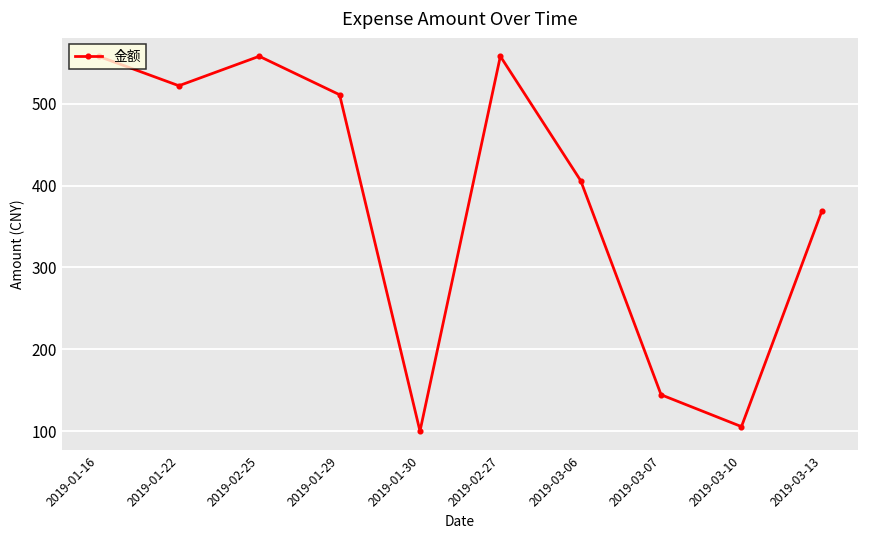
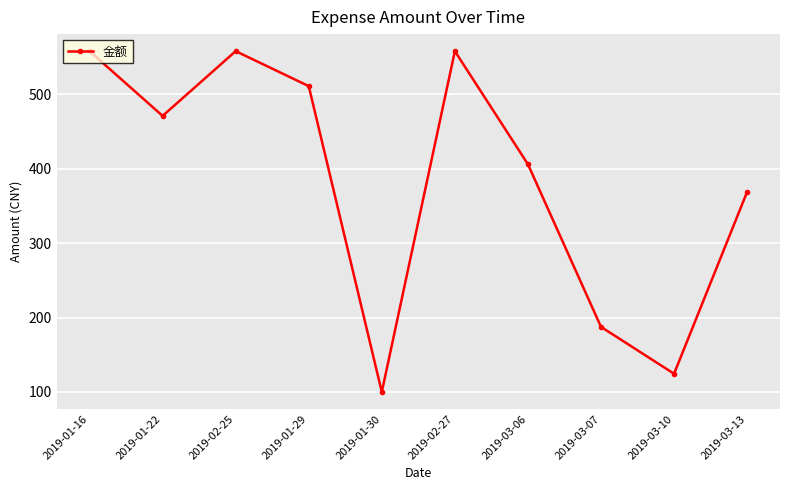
  {
-   "2019-01-22": 520,
+   "2019-01-22": 470,
    "2019-02-25": 560,
    "2019-01-29": 510,
    "2019-01-30": 100,
    "2019-02-27": 560,
    "2019-03-06": 410,
-   "2019-03-07": 140,
-   "2019-03-10": 110,
+   "2019-03-07": 190,
+   "2019-03-10": 120,
    "2019-03-13": 370
  }
